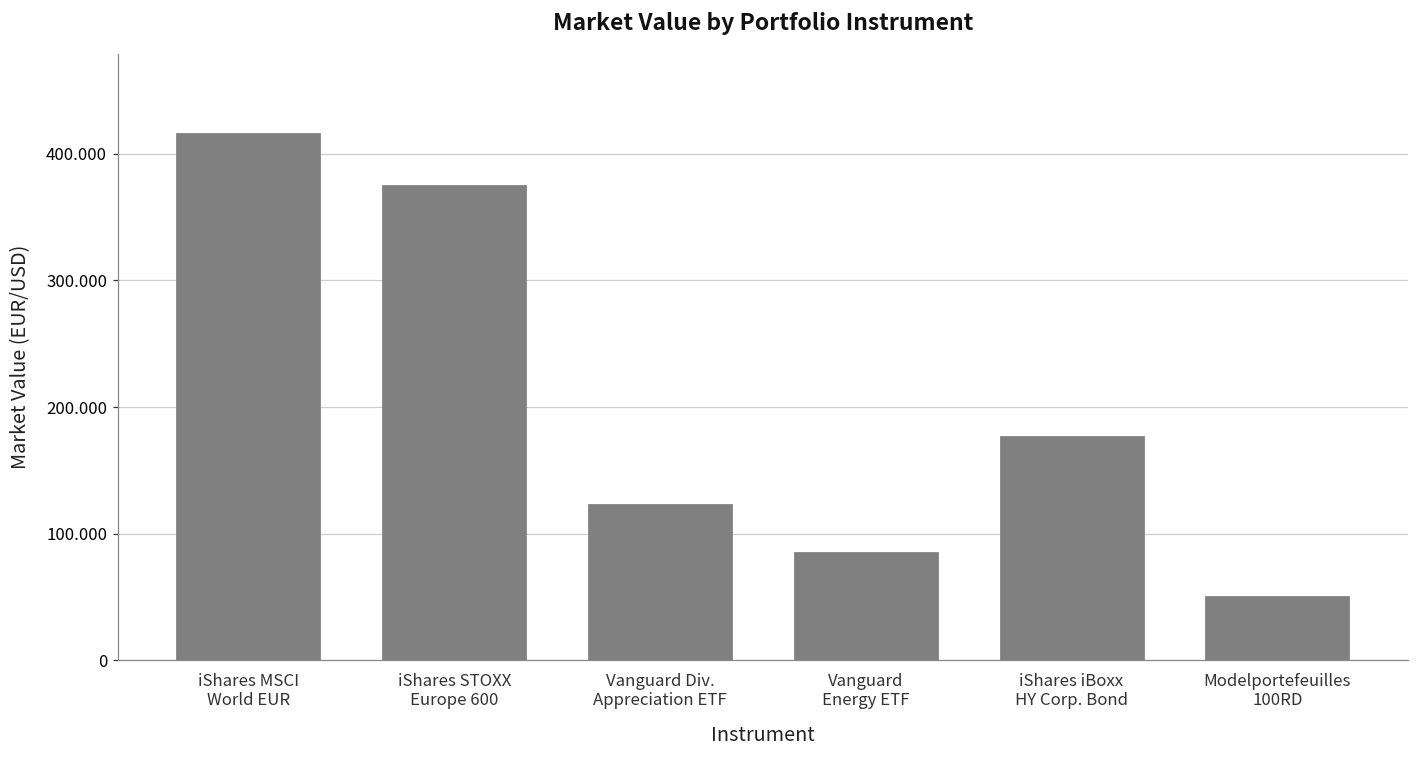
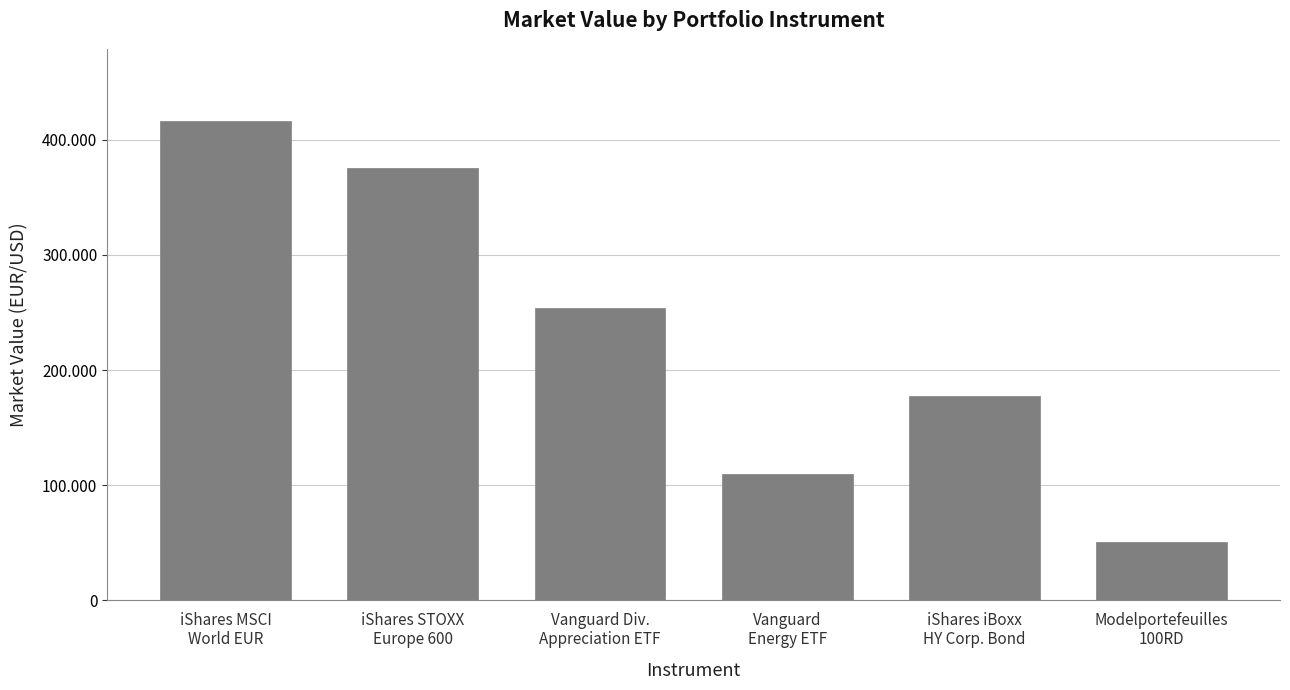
  {
    "iShares MSCI World EUR": 416,
    "iShares STOXX Europe 600": 375,
-   "Vanguard Div. Appreciation ETF": 124,
-   "Vanguard Energy ETF": 86,
+   "Vanguard Div. Appreciation ETF": 254,
+   "Vanguard Energy ETF": 110,
    "iShares iBoxx HY Corp. Bond": 177,
    "Modelportefeuilles 100RD": 51
  }
